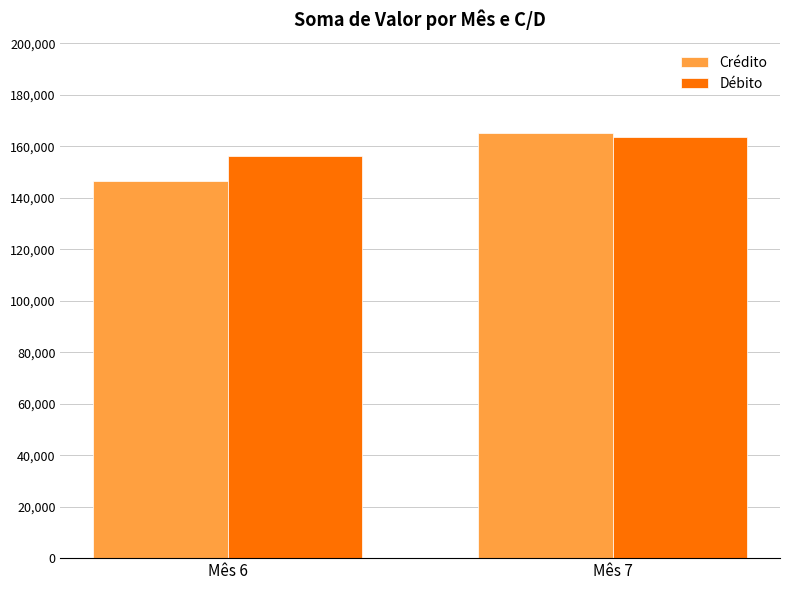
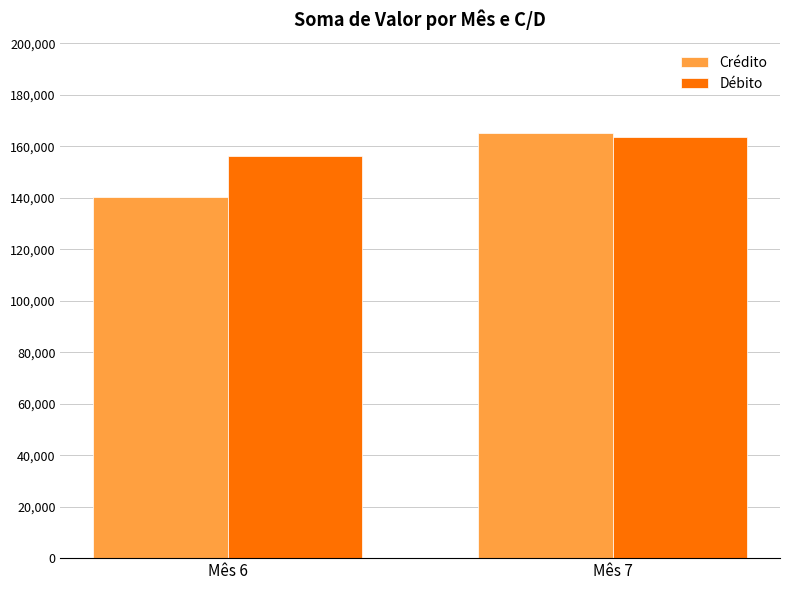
  {
    "Crédito": {
-     "Mês 6": "146,000",
+     "Mês 6": "140,000",
      "Mês 7": "165,000"
    },
    "Débito": {
      "Mês 6": "156,000",
      "Mês 7": "164,000"
    }
  }
